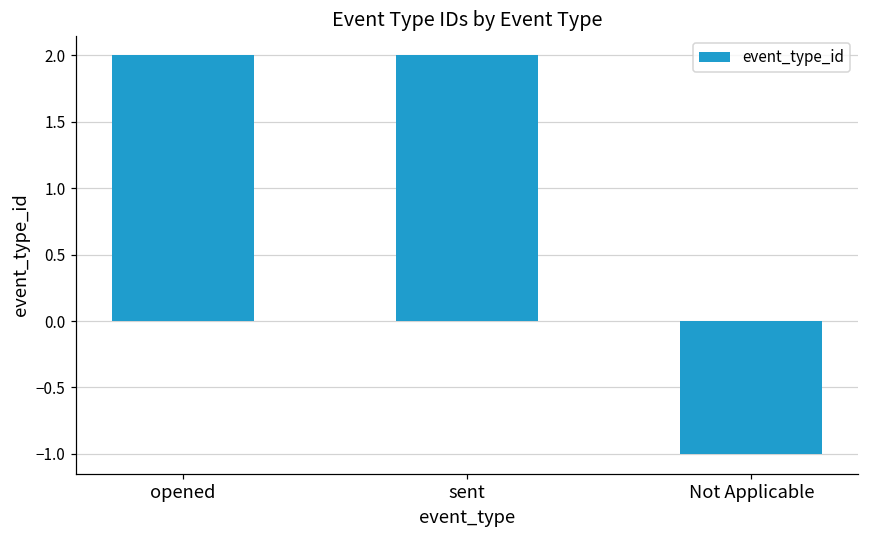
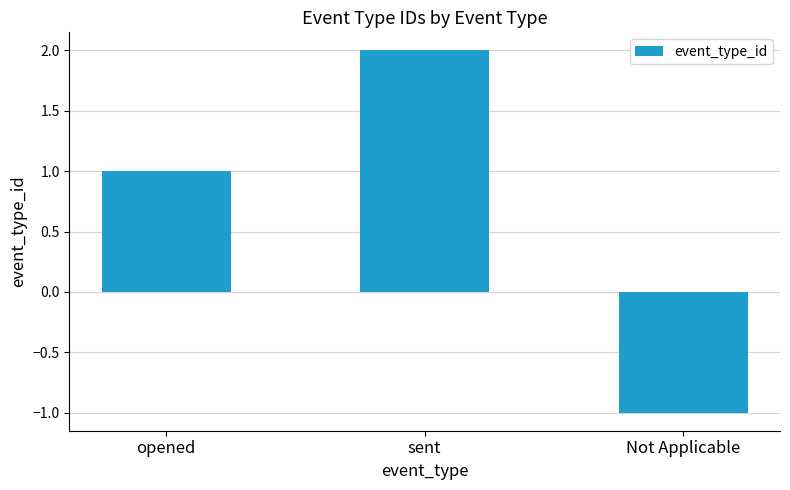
  {
-   "opened": 2,
+   "opened": 1,
    "sent": 2,
    "Not Applicable": -1
  }
